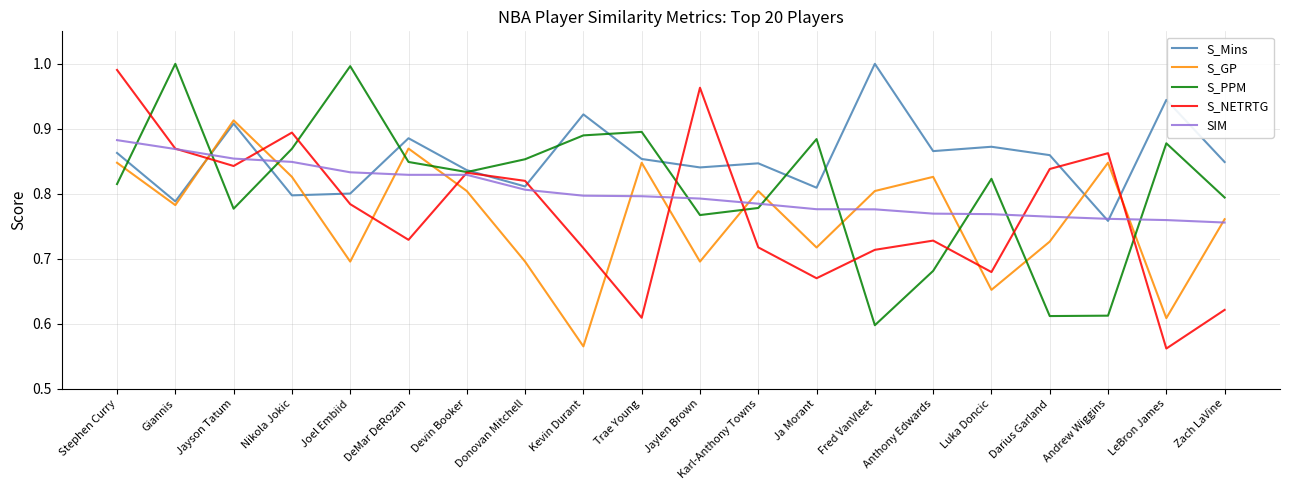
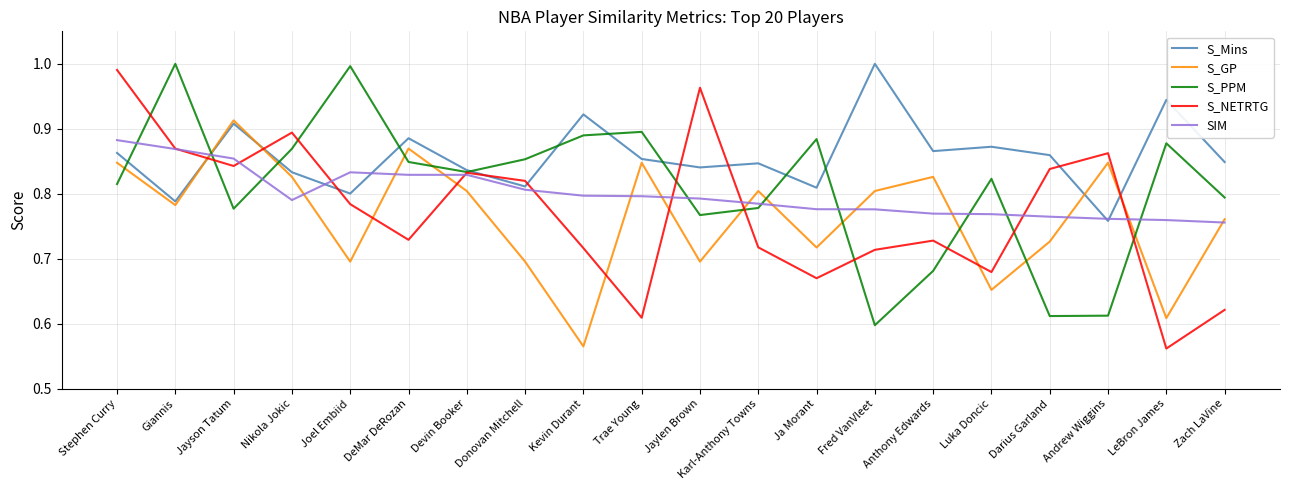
  {
    "S_Mins": {
      "Stephen Curry": 0.86,
      "Giannis": 0.79,
      "Jayson Tatum": 0.91,
-     "Nikola Jokic": 0.80,
+     "Nikola Jokic": 0.83,
      "Joel Embiid": 0.80,
      "DeMar DeRozan": 0.89,
      "Donovan Mitchell": 0.81,
      "Kevin Durant": 0.92,
      "Trae Young": 0.85,
      "Jaylen Brown": 0.84,
      "Karl-Anthony Towns": 0.85,
      "Ja Morant": 0.81,
      "Fred VanVleet": 1.00,
      "Anthony Edwards": 0.87,
      "Luka Doncic": 0.87,
      "Darius Garland": 0.86,
      "LeBron James": 0.94,
      "Zach LaVine": 0.85
    },
    "S_GP": {
      "Stephen Curry": 0.85,
      "Giannis": 0.78,
      "Jayson Tatum": 0.91,
      "Nikola Jokic": 0.83,
      "Joel Embiid": 0.70,
      "DeMar DeRozan": 0.87,
      "Devin Booker": 0.80,
      "Donovan Mitchell": 0.70,
      "Kevin Durant": 0.57,
      "Trae Young": 0.85,
      "Jaylen Brown": 0.70,
      "Karl-Anthony Towns": 0.80,
      "Ja Morant": 0.72,
      "Fred VanVleet": 0.80,
      "Anthony Edwards": 0.83,
      "Luka Doncic": 0.65,
      "Darius Garland": 0.73,
      "Andrew Wiggins": 0.85,
      "LeBron James": 0.61,
      "Zach LaVine": 0.76
    },
    "S_PPM": {
      "Stephen Curry": 0.82,
      "Giannis": 1.00,
      "Jayson Tatum": 0.78,
      "Nikola Jokic": 0.87,
      "Joel Embiid": 1.00,
      "DeMar DeRozan": 0.85,
      "Donovan Mitchell": 0.85,
      "Kevin Durant": 0.89,
      "Trae Young": 0.90,
      "Jaylen Brown": 0.77,
      "Karl-Anthony Towns": 0.78,
      "Ja Morant": 0.88,
      "Fred VanVleet": 0.60,
      "Anthony Edwards": 0.68,
      "Luka Doncic": 0.82,
      "Darius Garland": 0.61,
      "Andrew Wiggins": 0.61,
      "LeBron James": 0.88,
      "Zach LaVine": 0.79
    },
    "S_NETRTG": {
      "Stephen Curry": 0.99,
      "Jayson Tatum": 0.84,
      "Nikola Jokic": 0.89,
      "Joel Embiid": 0.78,
      "DeMar DeRozan": 0.73,
      "Donovan Mitchell": 0.82,
      "Kevin Durant": 0.72,
      "Trae Young": 0.61,
      "Jaylen Brown": 0.96,
      "Karl-Anthony Towns": 0.72,
      "Ja Morant": 0.67,
      "Fred VanVleet": 0.71,
      "Anthony Edwards": 0.73,
      "Luka Doncic": 0.68,
      "Darius Garland": 0.84,
      "Andrew Wiggins": 0.86,
      "LeBron James": 0.56,
      "Zach LaVine": 0.62
    },
    "SIM": {
      "Stephen Curry": 0.88,
      "Jayson Tatum": 0.85,
-     "Nikola Jokic": 0.85,
+     "Nikola Jokic": 0.79,
      "Joel Embiid": 0.83,
      "DeMar DeRozan": 0.83,
      "Donovan Mitchell": 0.81,
      "Kevin Durant": 0.80,
      "Trae Young": 0.80,
      "Jaylen Brown": 0.79,
      "Karl-Anthony Towns": 0.78,
      "Ja Morant": 0.78,
      "Fred VanVleet": 0.78,
      "Anthony Edwards": 0.77,
      "Luka Doncic": 0.77,
      "Darius Garland": 0.76,
      "LeBron James": 0.76,
      "Zach LaVine": 0.76
    }
  }
